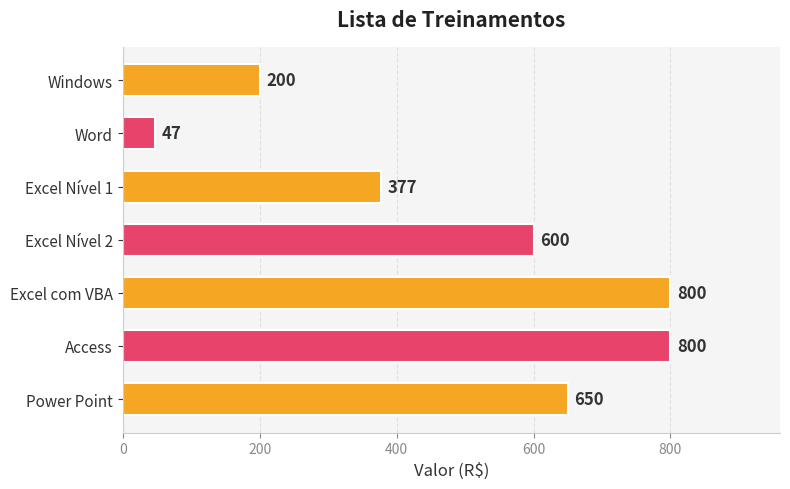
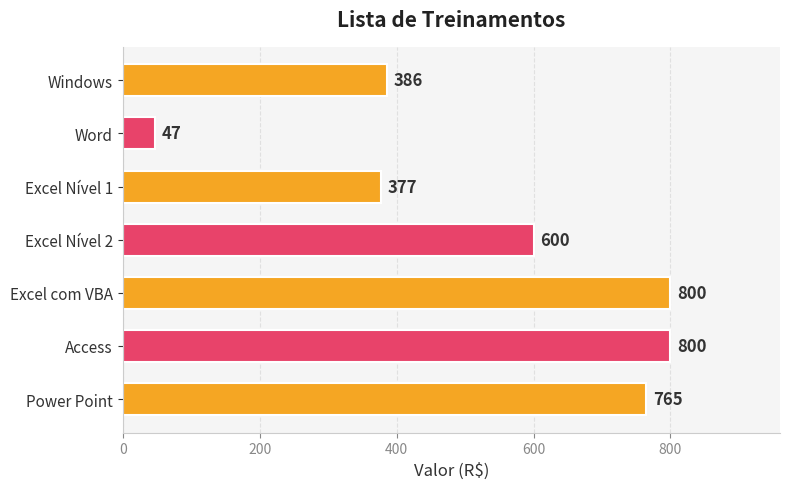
  {
-   "Windows": 200,
+   "Windows": 386,
    "Word": 47,
    "Excel Nível 1": 377,
    "Excel Nível 2": 600,
    "Excel com VBA": 800,
    "Access": 800,
-   "Power Point": 650
+   "Power Point": 765
  }
